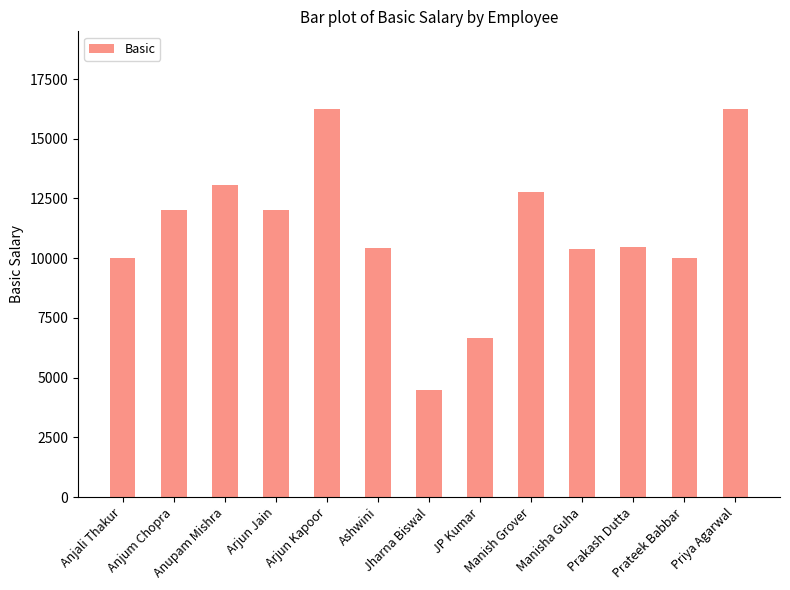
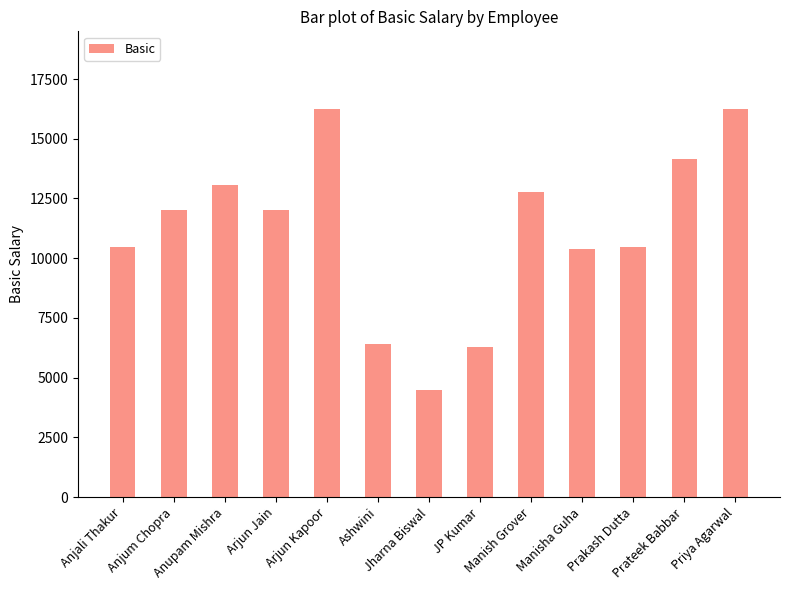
  {
-   "Anjali Thakur": 10000,
+   "Anjali Thakur": 10500,
    "Anjum Chopra": 12000,
    "Anupam Mishra": 13100,
    "Arjun Jain": 12000,
    "Arjun Kapoor": 16300,
-   "Ashwini": 10400,
+   "Ashwini": 6400,
    "Jharna Biswal": 4500,
-   "JP Kumar": 6700,
+   "JP Kumar": 6300,
    "Manish Grover": 12800,
    "Manisha Guha": 10400,
    "Prakash Dutta": 10500,
-   "Prateek Babbar": 10000,
+   "Prateek Babbar": 14200,
    "Priya Agarwal": 16300
  }
